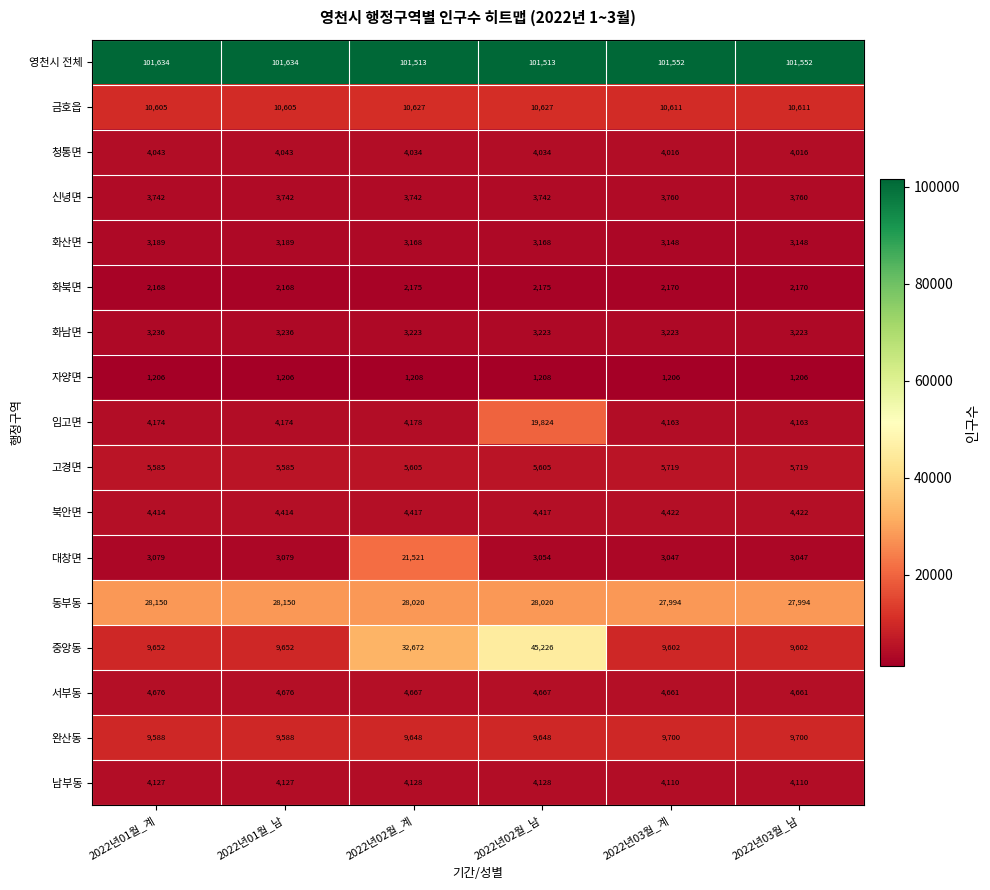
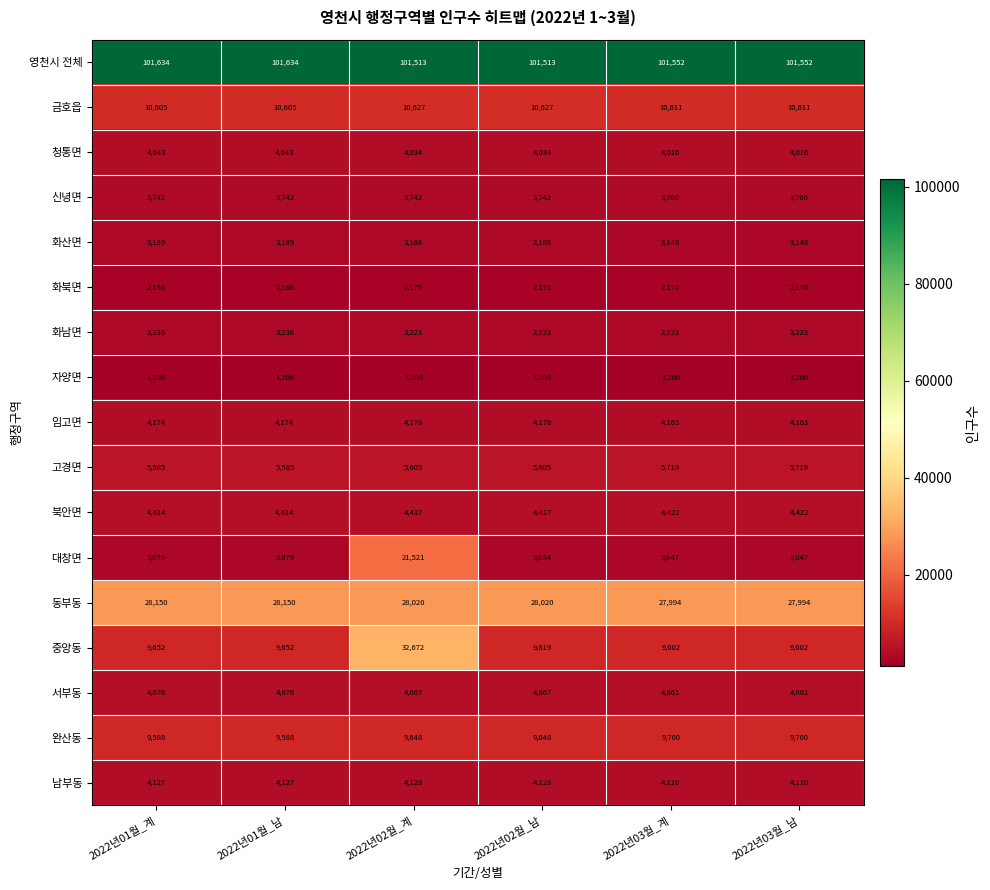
  {
    "영천시 전체": {
      "2022년01월_계": "101,634",
      "2022년01월_남": "101,634",
      "2022년02월_계": "101,513",
      "2022년02월_남": "101,513",
      "2022년03월_계": "101,552",
      "2022년03월_남": "101,552"
    },
    "금호읍": {
      "2022년01월_계": "10,605",
      "2022년01월_남": "10,605",
      "2022년02월_계": "10,627",
      "2022년02월_남": "10,627",
      "2022년03월_계": "10,611",
      "2022년03월_남": "10,611"
    },
    "청통면": {
      "2022년01월_계": "4,043",
      "2022년01월_남": "4,043",
      "2022년02월_계": "4,034",
      "2022년02월_남": "4,034",
      "2022년03월_계": "4,016",
      "2022년03월_남": "4,016"
    },
    "신녕면": {
      "2022년01월_계": "3,742",
      "2022년01월_남": "3,742",
      "2022년02월_계": "3,742",
      "2022년02월_남": "3,742",
      "2022년03월_계": "3,760",
      "2022년03월_남": "3,760"
    },
    "화산면": {
      "2022년01월_계": "3,189",
      "2022년01월_남": "3,189",
      "2022년02월_계": "3,168",
      "2022년02월_남": "3,168",
      "2022년03월_계": "3,148",
      "2022년03월_남": "3,148"
    },
    "화북면": {
      "2022년01월_계": "2,168",
      "2022년01월_남": "2,168",
      "2022년02월_계": "2,175",
      "2022년02월_남": "2,175",
      "2022년03월_계": "2,170",
      "2022년03월_남": "2,170"
    },
    "화남면": {
      "2022년01월_계": "3,236",
      "2022년01월_남": "3,236",
      "2022년02월_계": "3,223",
      "2022년02월_남": "3,223",
      "2022년03월_계": "3,223",
      "2022년03월_남": "3,223"
    },
    "자양면": {
      "2022년01월_계": "1,206",
      "2022년01월_남": "1,206",
      "2022년02월_계": "1,208",
      "2022년02월_남": "1,208",
      "2022년03월_계": "1,206",
      "2022년03월_남": "1,206"
    },
    "임고면": {
      "2022년01월_계": "4,174",
      "2022년01월_남": "4,174",
      "2022년02월_계": "4,178",
-     "2022년02월_남": "19,824",
+     "2022년02월_남": "4,178",
      "2022년03월_계": "4,163",
      "2022년03월_남": "4,163"
    },
    "고경면": {
      "2022년01월_계": "5,585",
      "2022년01월_남": "5,585",
      "2022년02월_계": "5,605",
      "2022년02월_남": "5,605",
      "2022년03월_계": "5,719",
      "2022년03월_남": "5,719"
    },
    "북안면": {
      "2022년01월_계": "4,414",
      "2022년01월_남": "4,414",
      "2022년02월_계": "4,417",
      "2022년02월_남": "4,417",
      "2022년03월_계": "4,422",
      "2022년03월_남": "4,422"
    },
    "대창면": {
      "2022년01월_계": "3,079",
      "2022년01월_남": "3,079",
      "2022년02월_계": "21,521",
      "2022년02월_남": "3,054",
      "2022년03월_계": "3,047",
      "2022년03월_남": "3,047"
    },
    "동부동": {
      "2022년01월_계": "28,150",
      "2022년01월_남": "28,150",
      "2022년02월_계": "28,020",
      "2022년02월_남": "28,020",
      "2022년03월_계": "27,994",
      "2022년03월_남": "27,994"
    },
    "중앙동": {
      "2022년01월_계": "9,652",
      "2022년01월_남": "9,652",
      "2022년02월_계": "32,672",
-     "2022년02월_남": "45,226",
+     "2022년02월_남": "9,619",
      "2022년03월_계": "9,602",
      "2022년03월_남": "9,602"
    },
    "서부동": {
      "2022년01월_계": "4,676",
      "2022년01월_남": "4,676",
      "2022년02월_계": "4,667",
      "2022년02월_남": "4,667",
      "2022년03월_계": "4,661",
      "2022년03월_남": "4,661"
    },
    "완산동": {
      "2022년01월_계": "9,588",
      "2022년01월_남": "9,588",
      "2022년02월_계": "9,648",
      "2022년02월_남": "9,648",
      "2022년03월_계": "9,700",
      "2022년03월_남": "9,700"
    },
    "남부동": {
      "2022년01월_계": "4,127",
      "2022년01월_남": "4,127",
      "2022년02월_계": "4,128",
      "2022년02월_남": "4,128",
      "2022년03월_계": "4,110",
      "2022년03월_남": "4,110"
    }
  }
